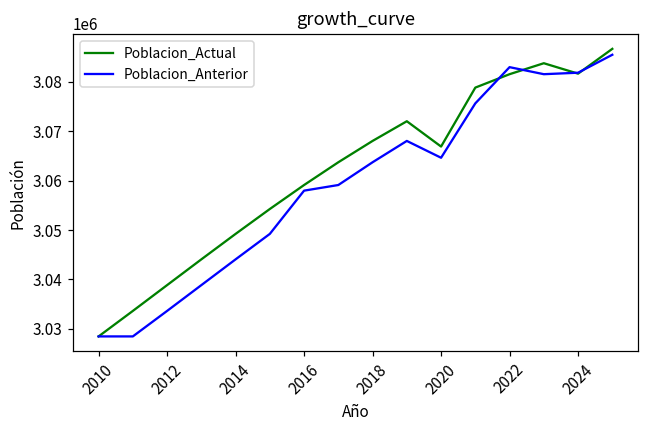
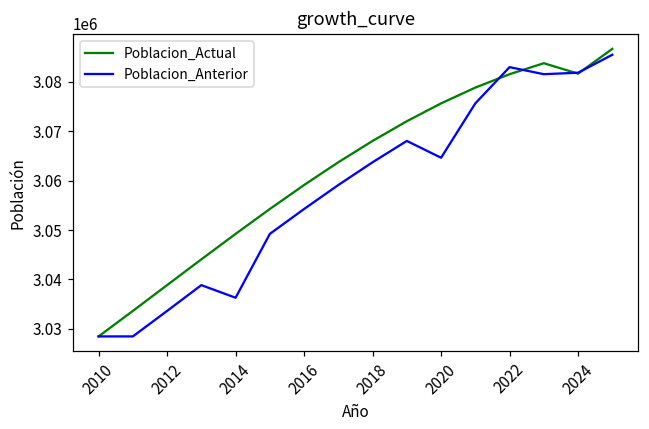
  {
    "Poblacion_Actual": {
      "2012": 3039000,
      "2014": 3049000,
      "2016": 3059000,
      "2018": 3068000,
-     "2020": 3067000,
+     "2020": 3076000,
      "2022": 3082000
    },
    "Poblacion_Anterior": {
      "2012": 3034000,
-     "2014": 3044000,
-     "2016": 3058000,
+     "2014": 3036000,
+     "2016": 3054000,
      "2018": 3064000,
      "2020": 3065000,
      "2022": 3083000
    }
  }
